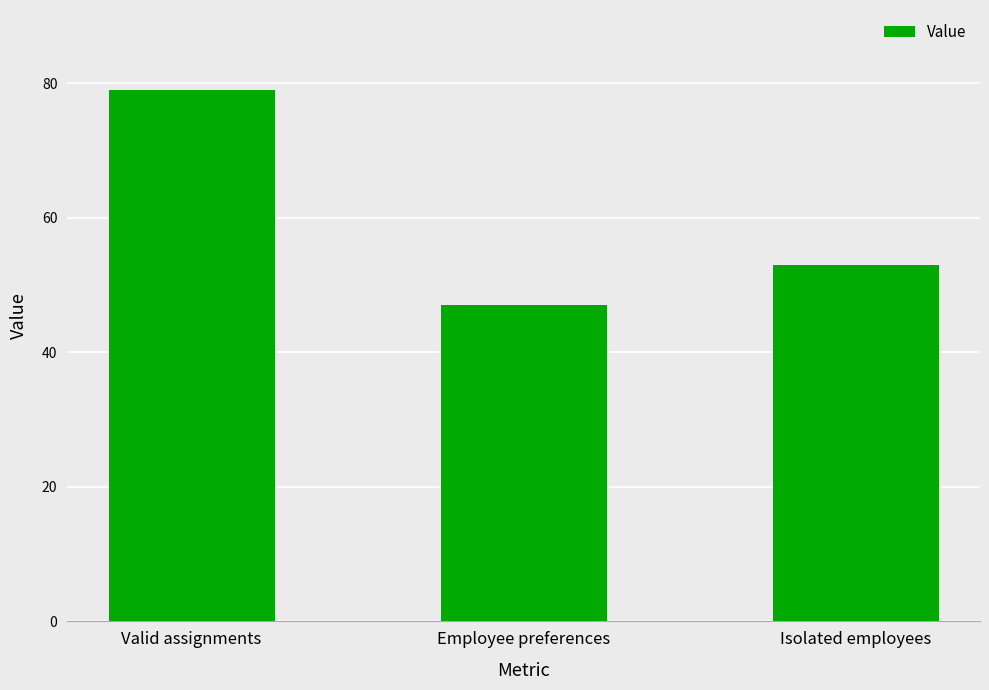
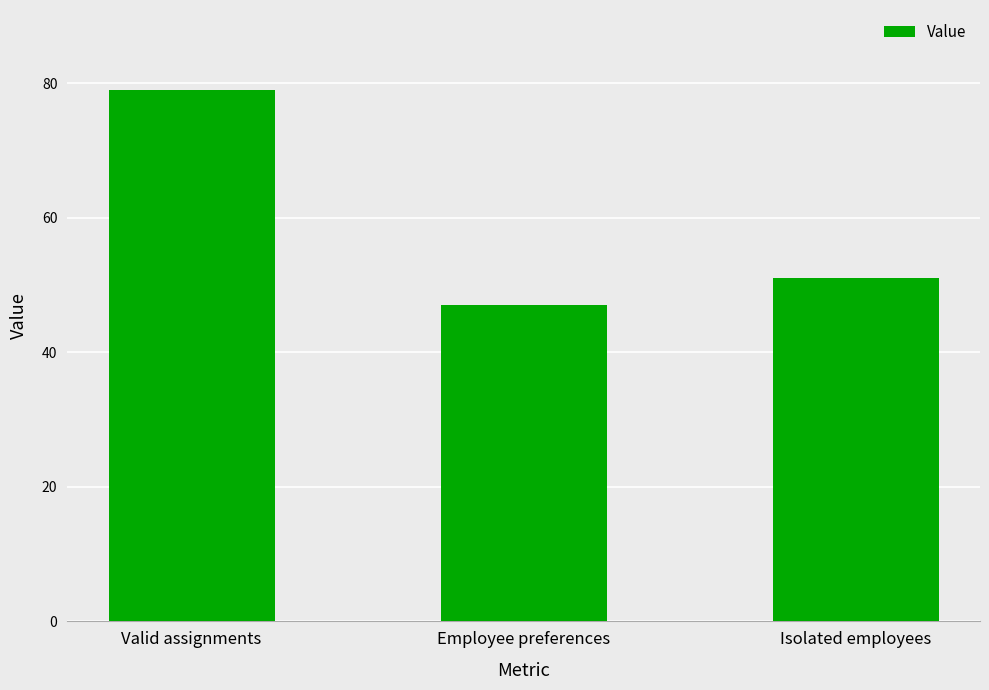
  {
    "Valid assignments": 79,
    "Employee preferences": 47,
-   "Isolated employees": 53
+   "Isolated employees": 51
  }
